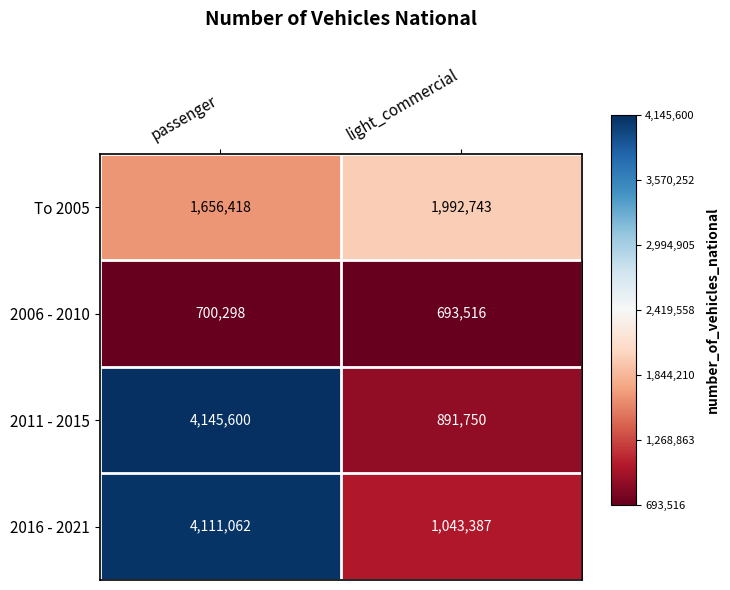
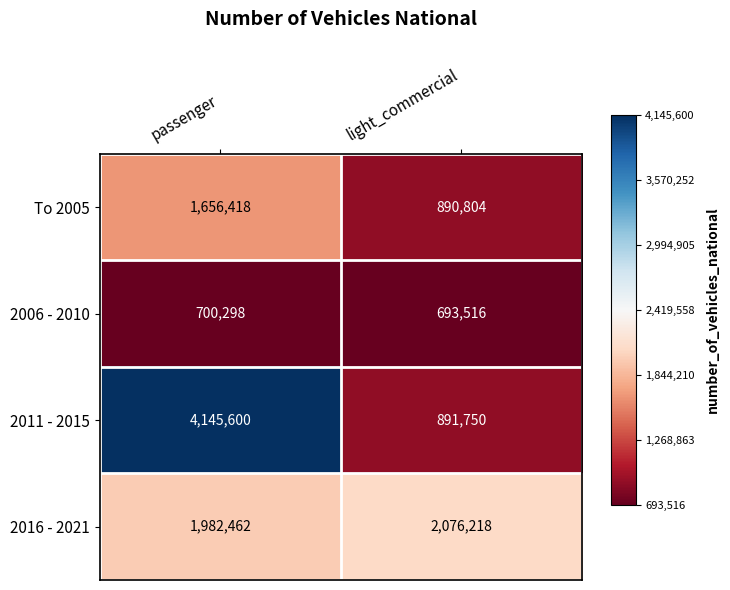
  {
    "To 2005": {
      "passenger": "1,656,418",
-     "light_commercial": "1,992,743"
+     "light_commercial": "890,804"
    },
    "2006 - 2010": {
      "passenger": "700,298",
      "light_commercial": "693,516"
    },
    "2011 - 2015": {
      "passenger": "4,145,600",
      "light_commercial": "891,750"
    },
    "2016 - 2021": {
-     "passenger": "4,111,062",
-     "light_commercial": "1,043,387"
+     "passenger": "1,982,462",
+     "light_commercial": "2,076,218"
    }
  }
